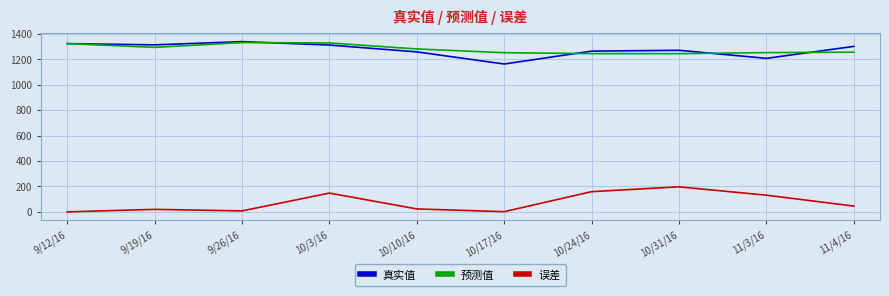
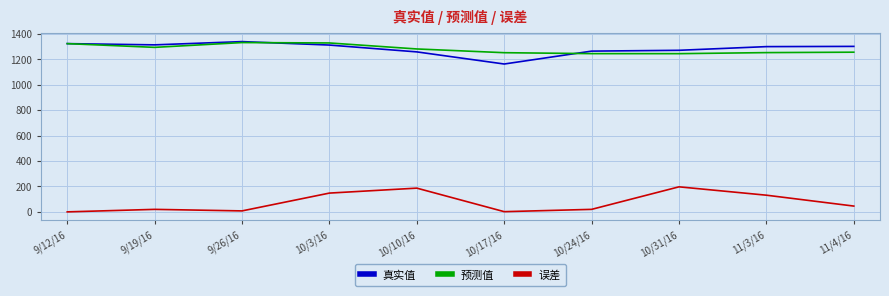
  {
    "真实值": {
      "10/10/16": 1260,
      "10/17/16": 1160,
      "10/31/16": 1270,
-     "11/3/16": 1210,
+     "11/3/16": 1300,
      "11/4/16": 1300
    },
    "预测值": {
      "10/10/16": 1280,
      "10/17/16": 1250,
      "10/31/16": 1250,
      "11/3/16": 1250,
      "11/4/16": 1260
    },
    "误差": {
      "9/12/16": 0,
      "9/19/16": 20,
      "9/26/16": 10,
      "10/3/16": 150,
-     "10/10/16": 20,
+     "10/10/16": 190,
      "10/17/16": 0,
-     "10/24/16": 160,
+     "10/24/16": 20,
      "10/31/16": 200,
      "11/3/16": 130,
      "11/4/16": 50
    }
  }
